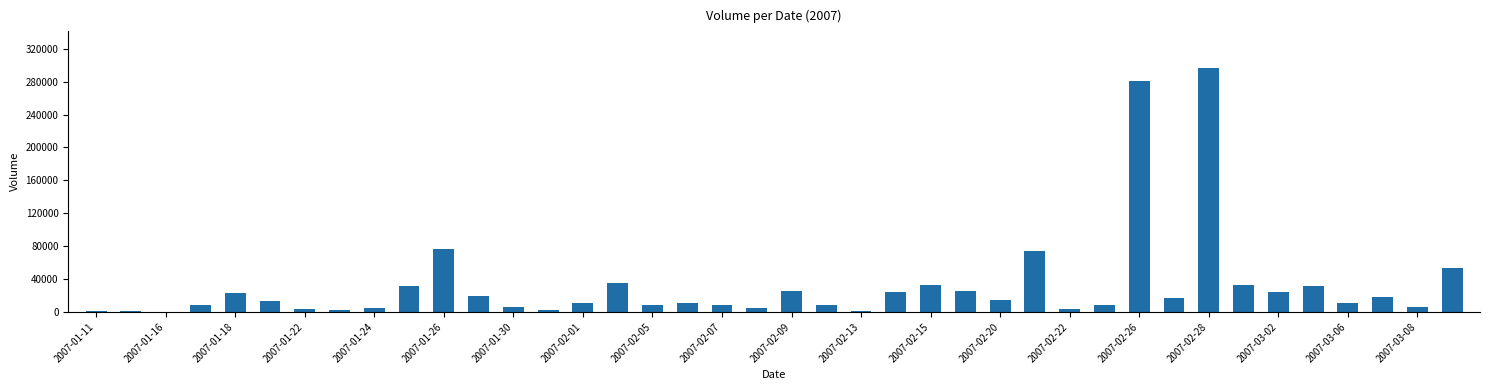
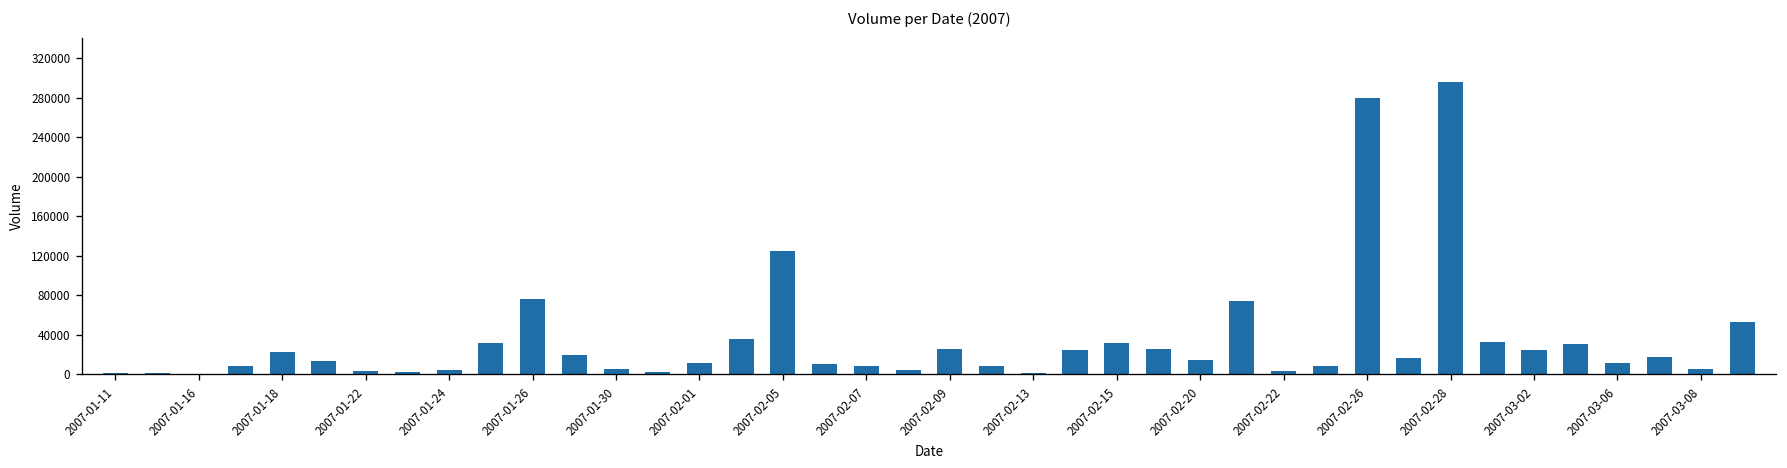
  {
    "2007-01-18": 20000,
    "2007-01-24": 0,
    "2007-01-26": 80000,
    "2007-01-30": 10000,
    "2007-02-01": 10000,
-   "2007-02-05": 10000,
+   "2007-02-05": 120000,
    "2007-02-07": 10000,
    "2007-02-09": 30000,
    "2007-02-15": 30000,
    "2007-02-20": 20000,
    "2007-02-22": 0,
    "2007-02-26": 280000,
    "2007-02-28": 300000,
    "2007-03-02": 20000,
    "2007-03-06": 10000,
    "2007-03-08": 10000
  }
